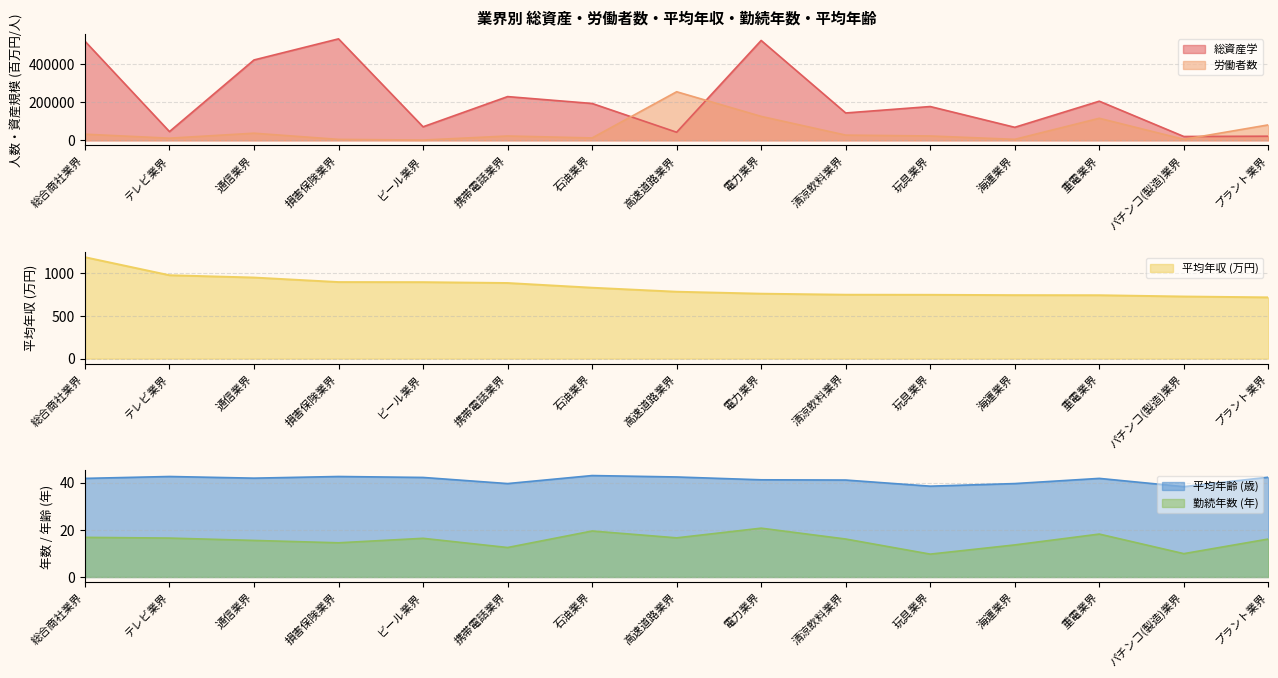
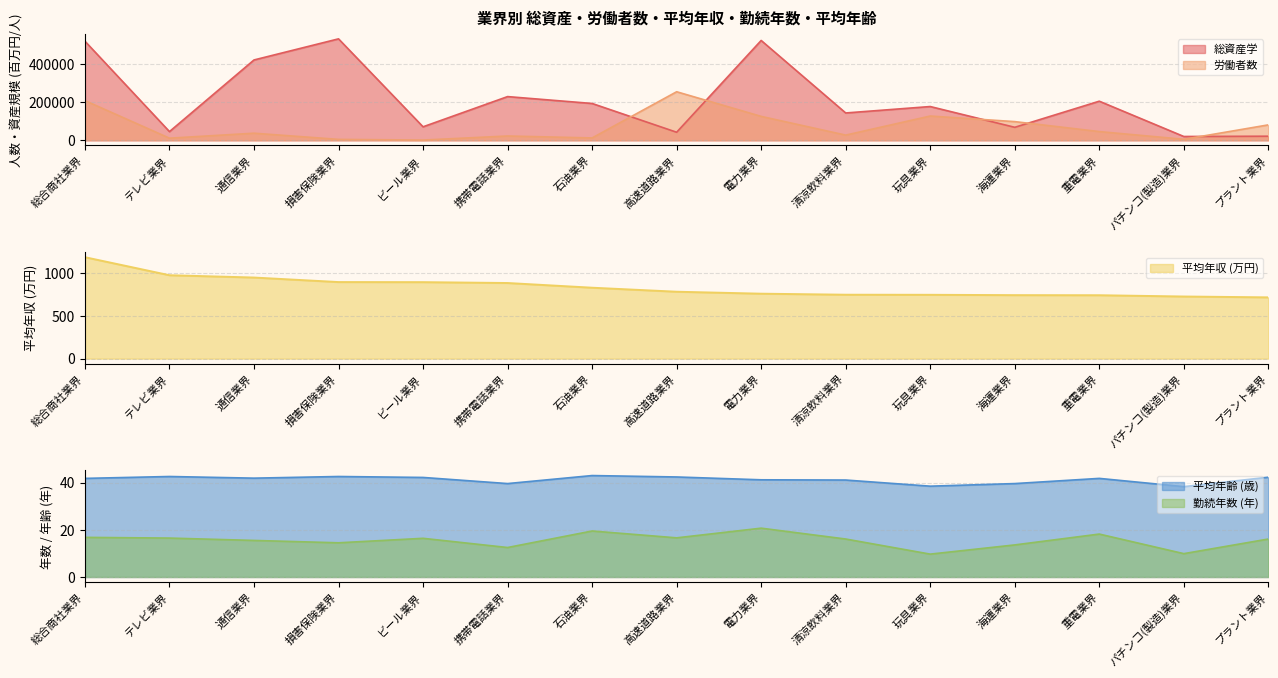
  {
    "業界別 総資産・労働者数・平均年収・勤続年数・平均年齢": {
      "総資産学": {
        "総合商社業界": 520000,
        "テレビ業界": 50000,
        "通信業界": 420000,
        "損害保険業界": 530000,
        "ビール業界": 70000,
        "携帯電話業界": 230000,
        "石油業界": 190000,
        "高速道路業界": 40000,
        "電力業界": 520000,
        "清涼飲料業界": 140000,
        "玩具業界": 180000,
        "海運業界": 70000,
        "重電業界": 200000,
        "パチンコ(製造)業界": 20000,
        "プラント業界": 20000
      },
      "労働者数": {
-       "総合商社業界": 30000,
+       "総合商社業界": 210000,
        "テレビ業界": 10000,
        "通信業界": 40000,
        "損害保険業界": 0,
        "ビール業界": 0,
        "携帯電話業界": 20000,
        "石油業界": 10000,
        "高速道路業界": 250000,
        "電力業界": 120000,
        "清涼飲料業界": 30000,
-       "玩具業界": 20000,
-       "海運業界": 10000,
-       "重電業界": 120000,
+       "玩具業界": 130000,
+       "海運業界": 100000,
+       "重電業界": 50000,
        "パチンコ(製造)業界": 10000,
        "プラント業界": 80000
      }
    }
  }
